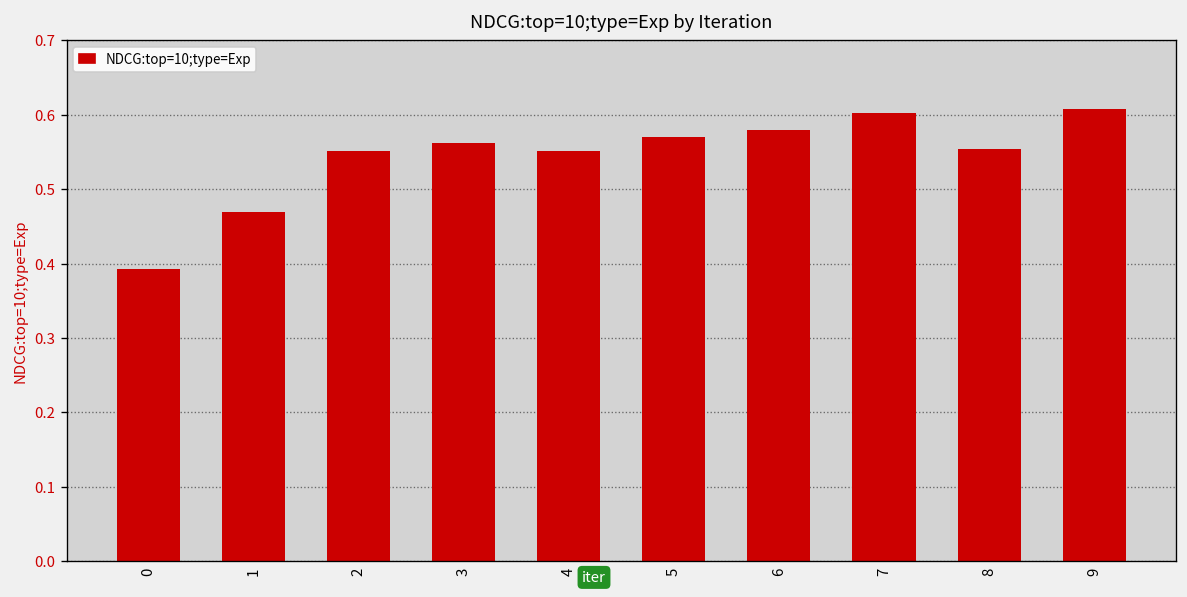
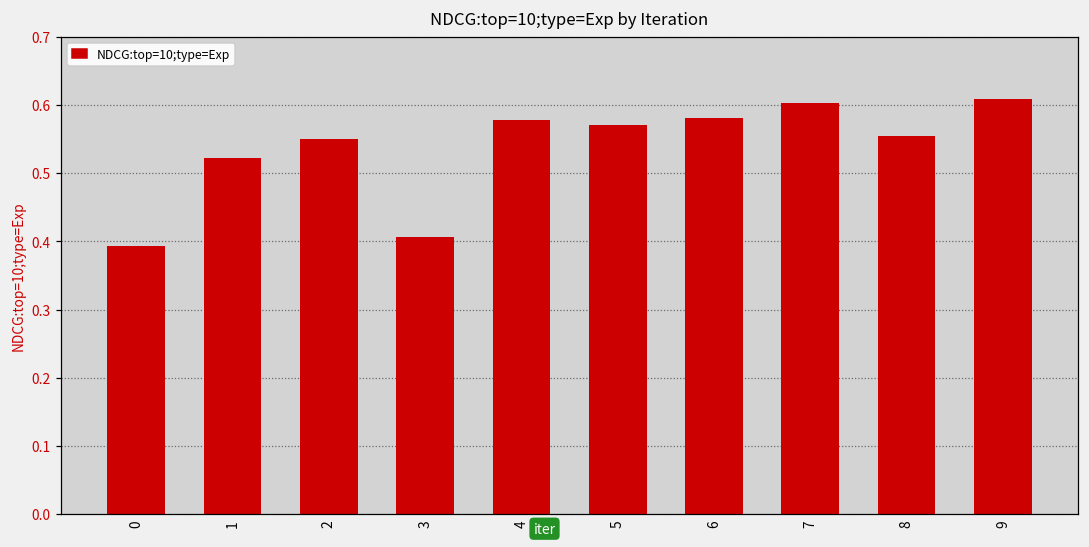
  {
    "0": 0.39,
-   "1": 0.47,
+   "1": 0.52,
    "2": 0.55,
-   "3": 0.56,
-   "4": 0.55,
+   "3": 0.41,
+   "4": 0.58,
    "5": 0.57,
    "6": 0.58,
    "7": 0.60,
    "8": 0.55,
    "9": 0.61
  }
